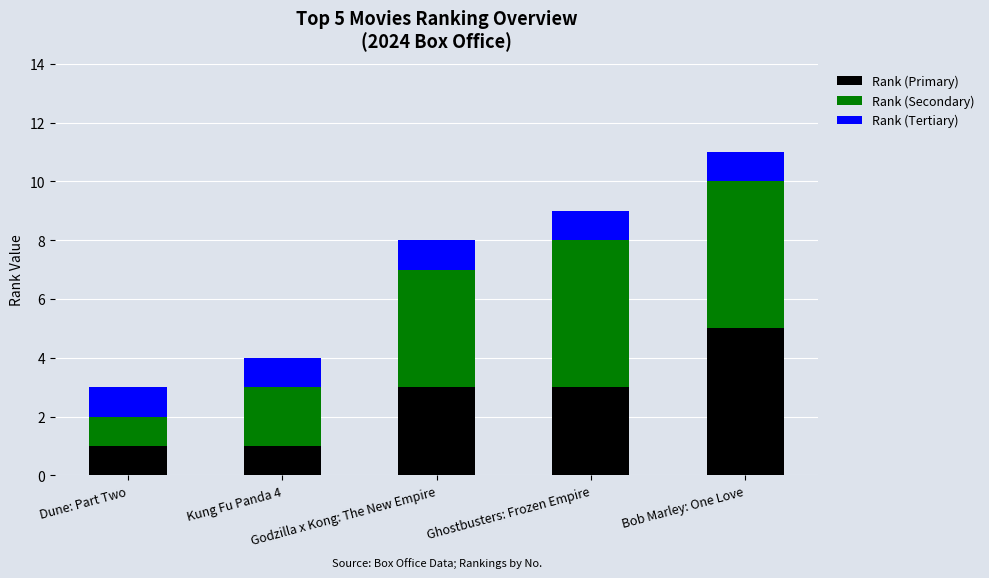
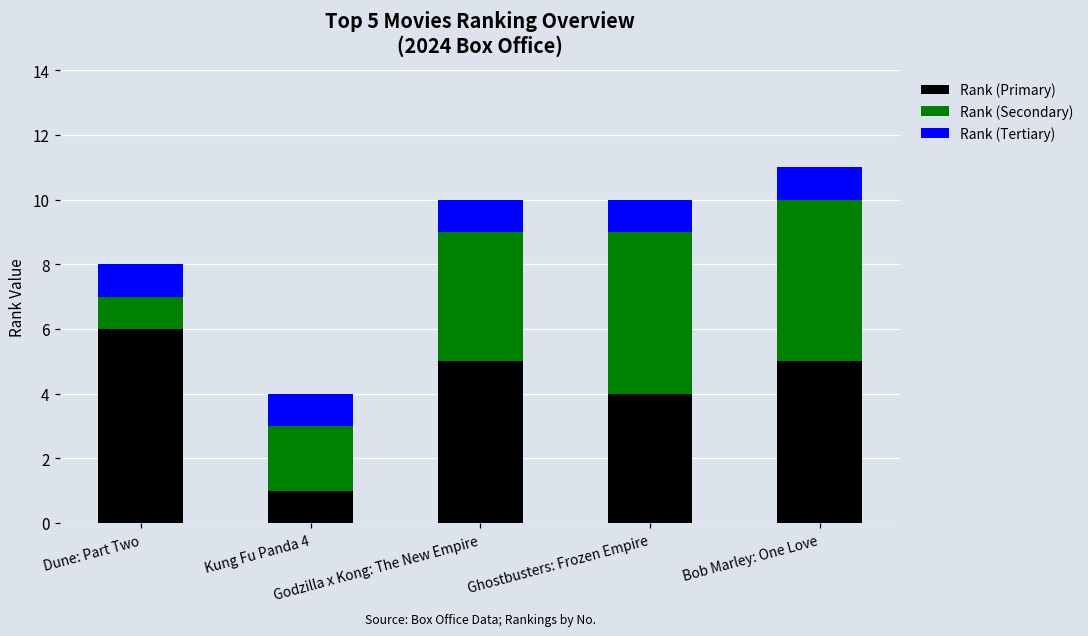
  {
    "Rank (Primary)": {
-     "Dune: Part Two": 1,
+     "Dune: Part Two": 6,
      "Kung Fu Panda 4": 1,
-     "Godzilla x Kong: The New Empire": 3,
-     "Ghostbusters: Frozen Empire": 3,
+     "Godzilla x Kong: The New Empire": 5,
+     "Ghostbusters: Frozen Empire": 4,
      "Bob Marley: One Love": 5
    },
    "Rank (Secondary)": {
      "Dune: Part Two": 1,
      "Kung Fu Panda 4": 2,
      "Godzilla x Kong: The New Empire": 4,
      "Ghostbusters: Frozen Empire": 5,
      "Bob Marley: One Love": 5
    },
    "Rank (Tertiary)": {
      "Dune: Part Two": 1,
      "Kung Fu Panda 4": 1,
      "Godzilla x Kong: The New Empire": 1,
      "Ghostbusters: Frozen Empire": 1,
      "Bob Marley: One Love": 1
    }
  }
